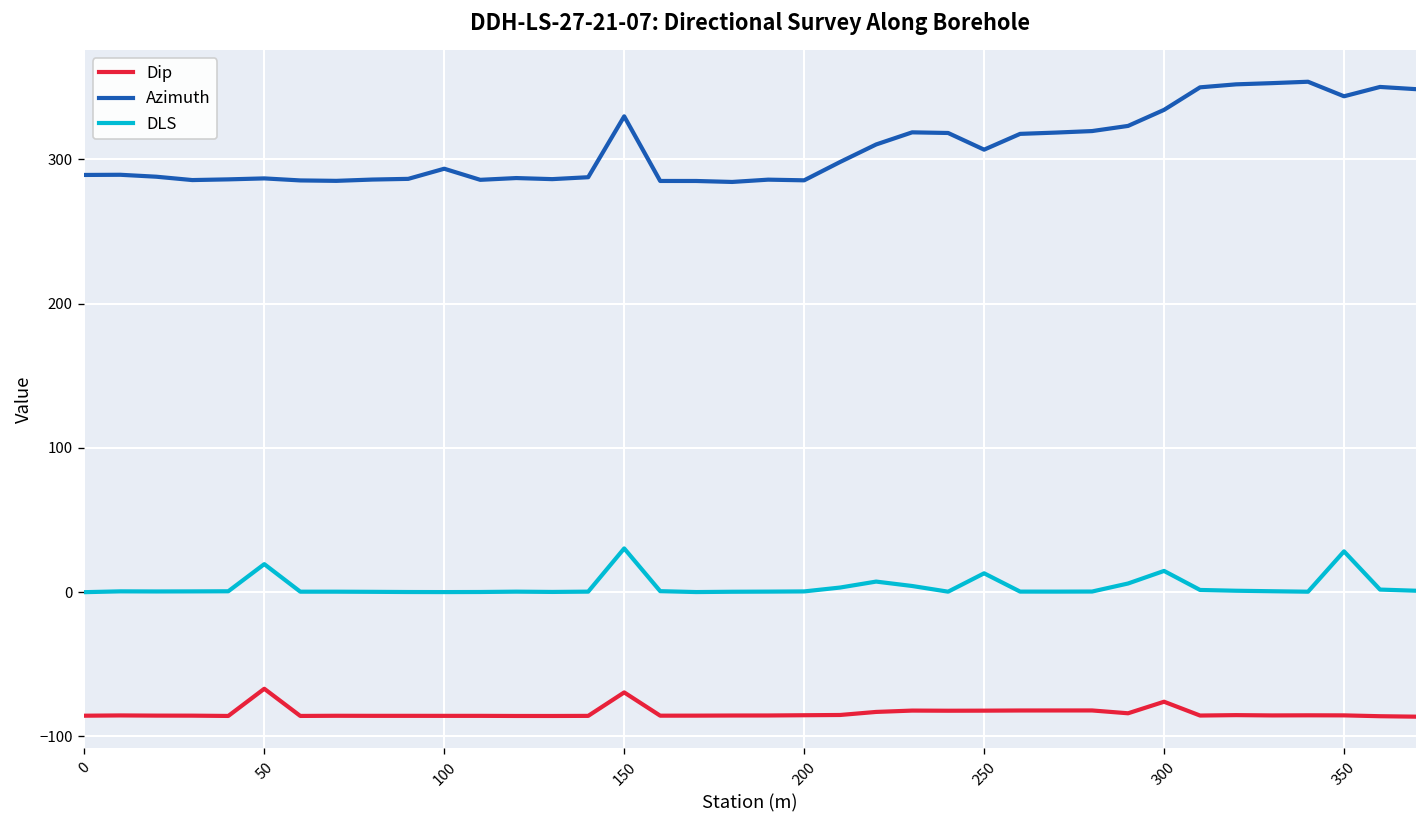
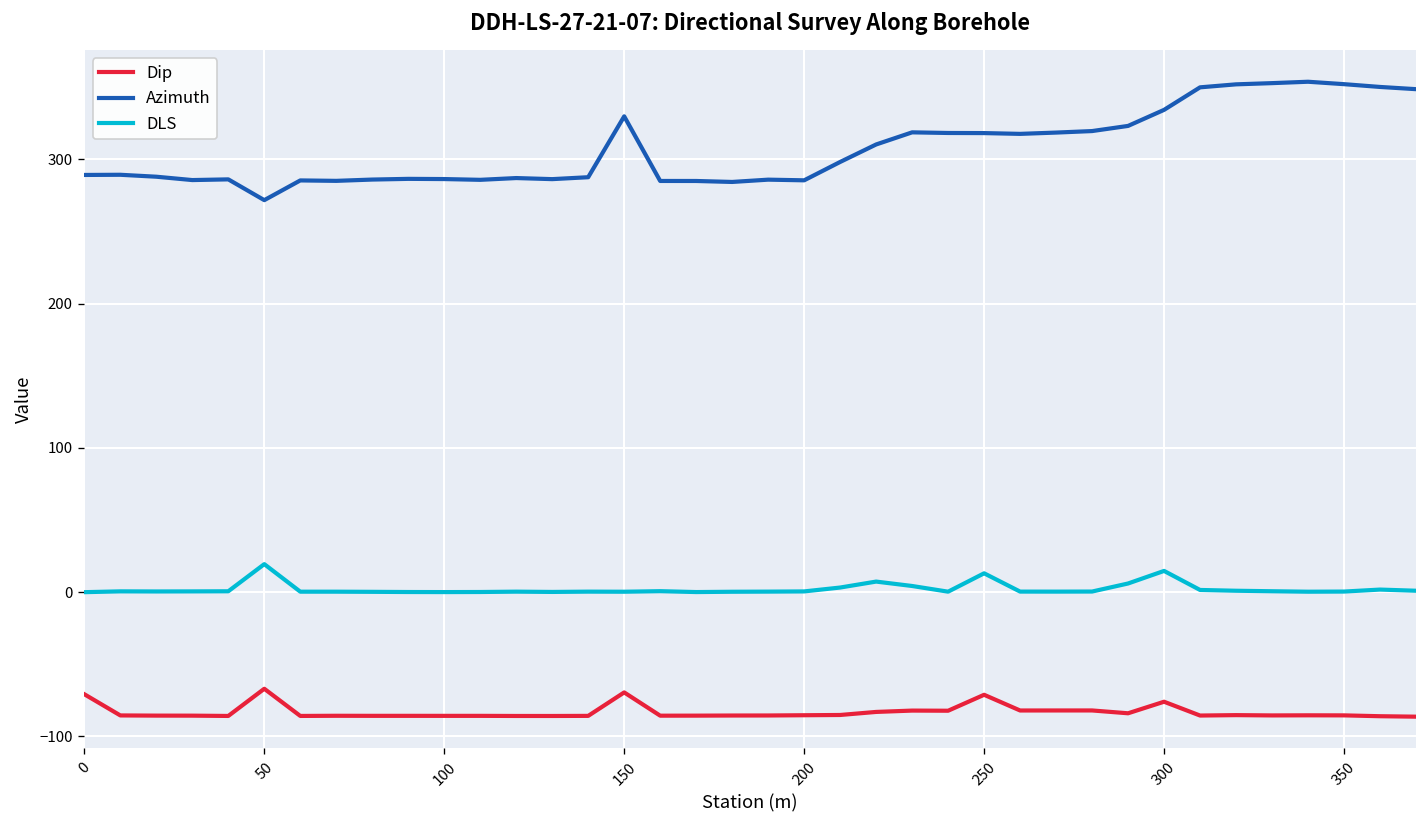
  {
    "Dip": {
-     "0": -86,
+     "0": -71,
      "50": -67,
      "100": -86,
      "150": -69,
      "200": -85,
-     "250": -82,
+     "250": -71,
      "300": -76,
      "350": -85
    },
    "Azimuth": {
      "0": 289,
-     "50": 287,
-     "100": 294,
+     "50": 272,
+     "100": 286,
      "150": 330,
      "200": 286,
-     "250": 307,
+     "250": 318,
      "300": 334,
-     "350": 344
+     "350": 352
    },
    "DLS": {
      "0": 0,
      "50": 19,
      "100": 0,
-     "150": 30,
+     "150": 0,
      "200": 1,
      "250": 13,
      "300": 15,
-     "350": 28
+     "350": 0
    }
  }
